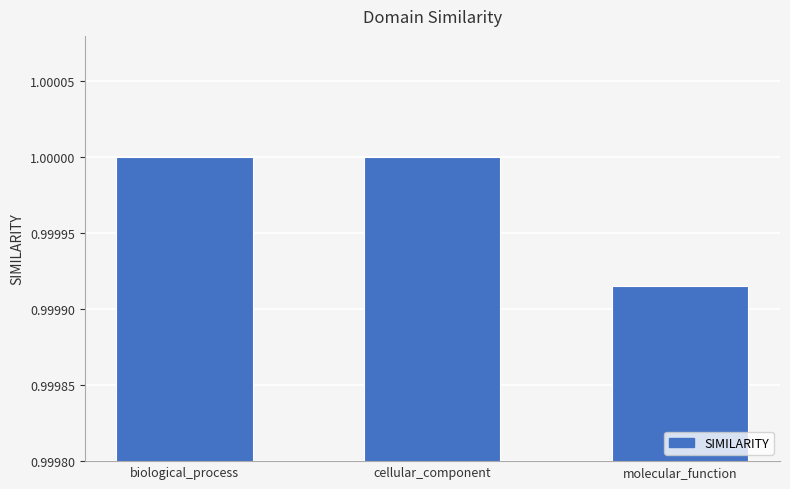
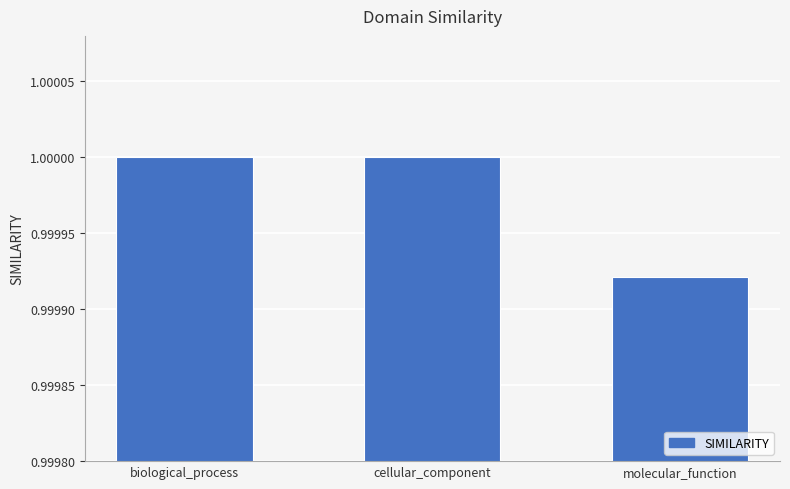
  {
    "biological_process": 1.000000,
    "cellular_component": 1.000000,
-   "molecular_function": 0.999916
+   "molecular_function": 0.999921
  }
